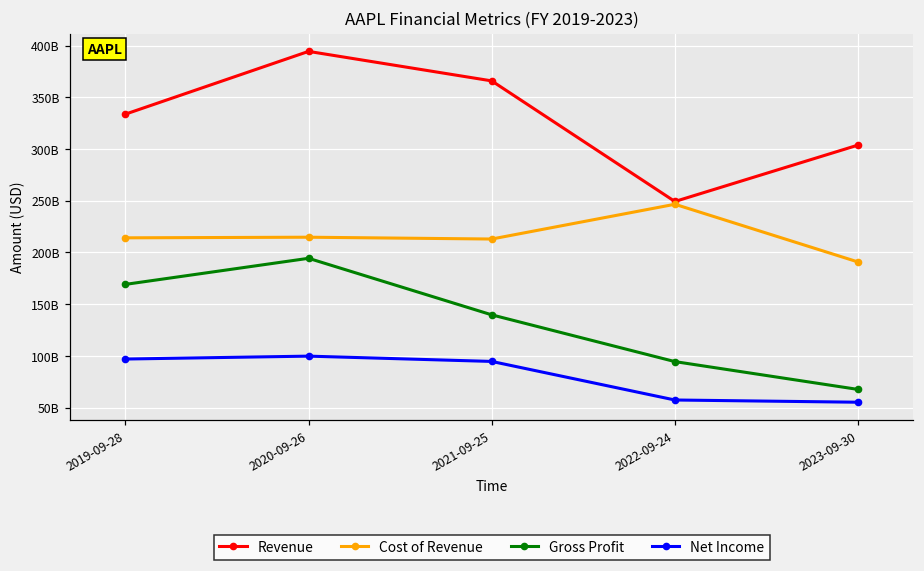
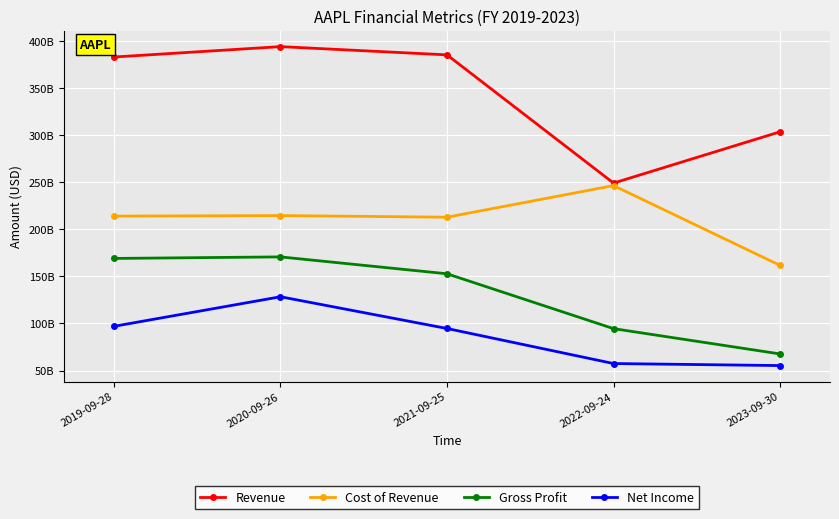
  {
    "Revenue": {
-     "2019-09-28": 330000000000,
+     "2019-09-28": 380000000000,
      "2020-09-26": 390000000000,
-     "2021-09-25": 370000000000,
+     "2021-09-25": 390000000000,
      "2022-09-24": 250000000000,
      "2023-09-30": 300000000000
    },
    "Cost of Revenue": {
      "2019-09-28": 210000000000,
      "2020-09-26": 210000000000,
      "2021-09-25": 210000000000,
      "2022-09-24": 250000000000,
-     "2023-09-30": 190000000000
+     "2023-09-30": 160000000000
    },
    "Gross Profit": {
      "2019-09-28": 170000000000,
-     "2020-09-26": 190000000000,
-     "2021-09-25": 140000000000,
+     "2020-09-26": 170000000000,
+     "2021-09-25": 150000000000,
      "2022-09-24": 90000000000,
      "2023-09-30": 70000000000
    },
    "Net Income": {
      "2019-09-28": 100000000000,
-     "2020-09-26": 100000000000,
+     "2020-09-26": 130000000000,
      "2021-09-25": 90000000000,
      "2022-09-24": 60000000000,
      "2023-09-30": 60000000000
    }
  }
